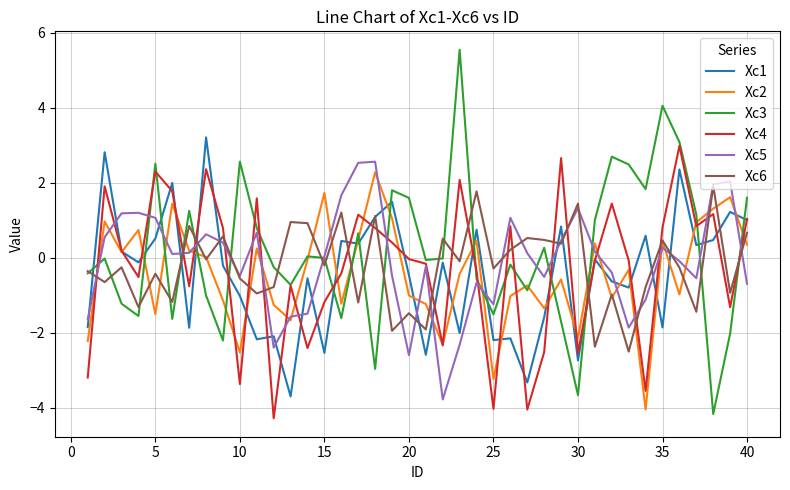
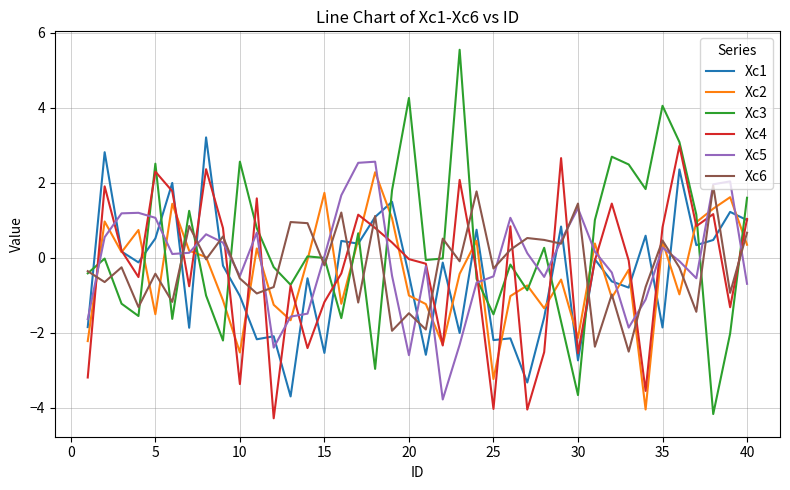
  {
    "Xc1": {
      "5": 0.5,
      "10": -1.0,
      "15": -2.5,
      "20": -0.5,
      "25": -2.2,
      "30": -2.7,
      "35": -1.9
    },
    "Xc2": {
      "5": -1.5,
      "10": -2.5,
      "15": 1.7,
      "20": -1.0,
      "25": -3.2,
      "30": -2.1,
      "40": 0.3
    },
    "Xc3": {
      "5": 2.5,
      "10": 2.6,
-     "20": 1.6,
+     "20": 4.3,
      "25": -1.5,
      "30": -3.7,
      "35": 4.0,
      "40": 1.6
    },
    "Xc4": {
      "5": 2.3,
      "10": -3.4,
      "15": -1.2,
      "20": 0.0,
      "25": -4.0,
      "30": -2.6,
      "35": 0.8
    },
    "Xc5": {
      "5": 1.1,
      "20": -2.6,
-     "25": -1.2,
+     "25": -0.5,
      "30": 1.3,
      "35": 0.3,
      "40": -0.7
    },
    "Xc6": {
      "5": -0.4,
      "15": -0.2,
      "20": -1.5,
      "25": -0.3,
      "30": 1.4,
      "40": 0.7
    }
  }
